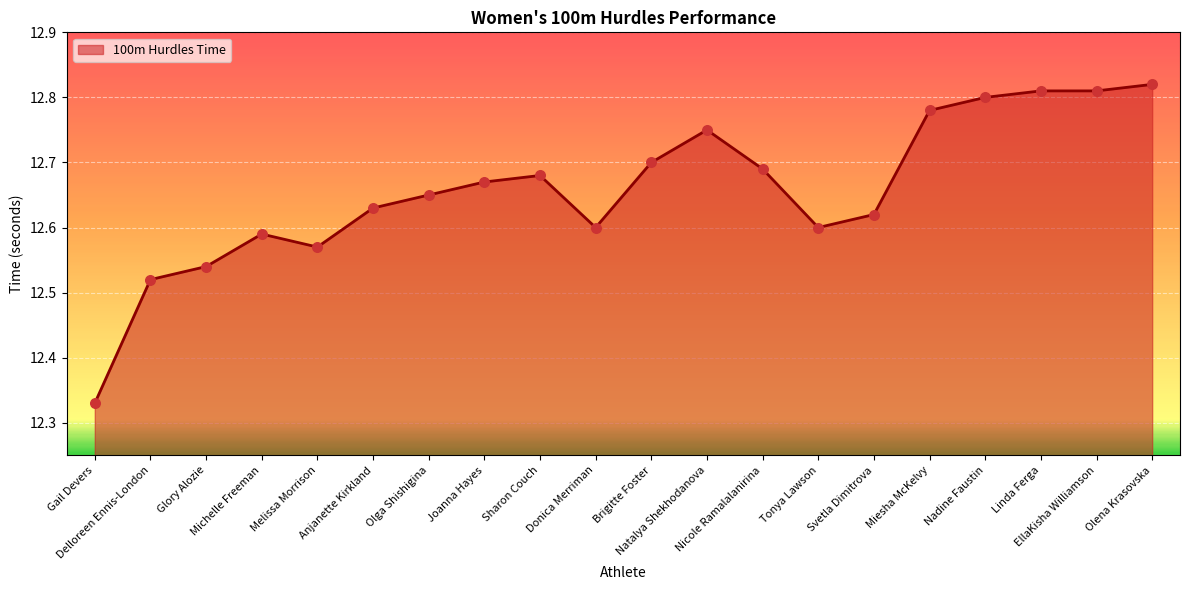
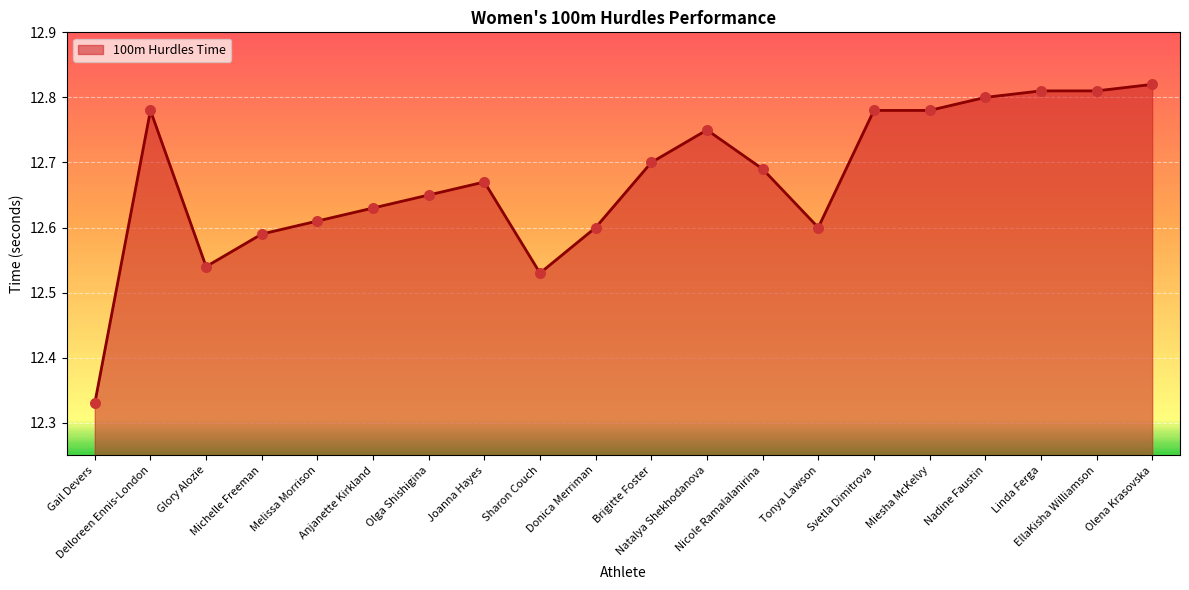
  {
    "Gail Devers": 12.33,
-   "Delloreen Ennis-London": 12.52,
+   "Delloreen Ennis-London": 12.78,
    "Glory Alozie": 12.54,
    "Michelle Freeman": 12.59,
-   "Melissa Morrison": 12.57,
+   "Melissa Morrison": 12.61,
    "Anjanette Kirkland": 12.63,
    "Olga Shishigina": 12.65,
    "Joanna Hayes": 12.67,
-   "Sharon Couch": 12.68,
+   "Sharon Couch": 12.53,
    "Donica Merriman": 12.60,
    "Brigitte Foster": 12.70,
    "Natalya Shekhodanova": 12.75,
    "Nicole Ramalalanirina": 12.69,
    "Tonya Lawson": 12.60,
-   "Svetla Dimitrova": 12.62,
+   "Svetla Dimitrova": 12.78,
    "Miesha McKelvy": 12.78,
    "Nadine Faustin": 12.80,
    "Linda Ferga": 12.81,
    "EllaKisha Williamson": 12.81,
    "Olena Krasovska": 12.82
  }
